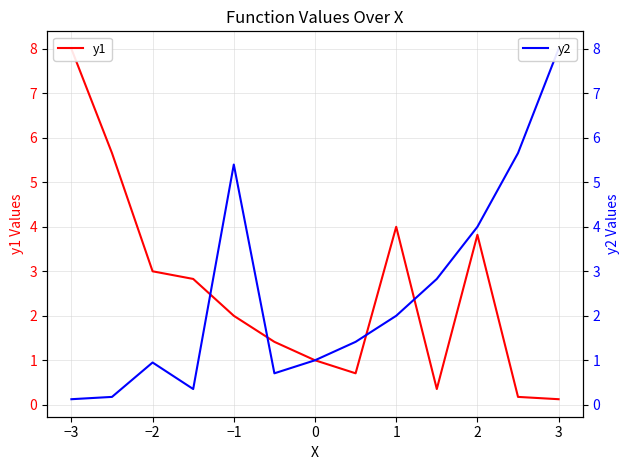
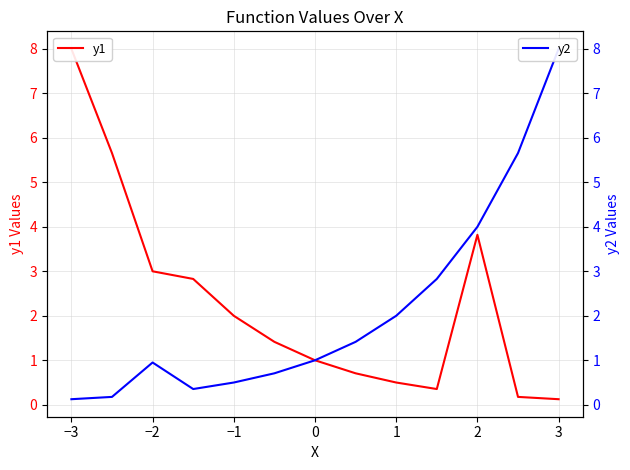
  {
    "y1": {
      "−2": 3.0,
      "−1": 2.0,
      "0": 1.0,
-     "1": 4.0,
+     "1": 0.5,
      "2": 3.8,
      "3": 0.1
    },
    "y2": {
      "−3": 0.1,
      "−2": 1.0,
-     "−1": 5.4,
+     "−1": 0.5,
      "0": 1.0,
      "1": 2.0,
      "2": 4.0
    }
  }
